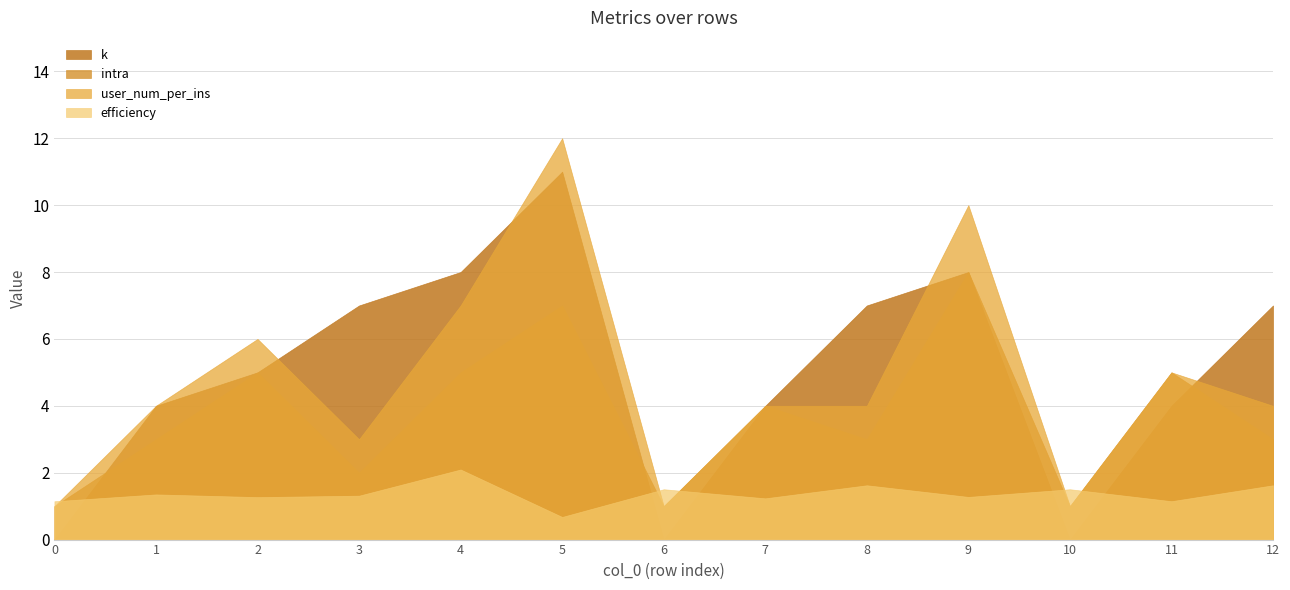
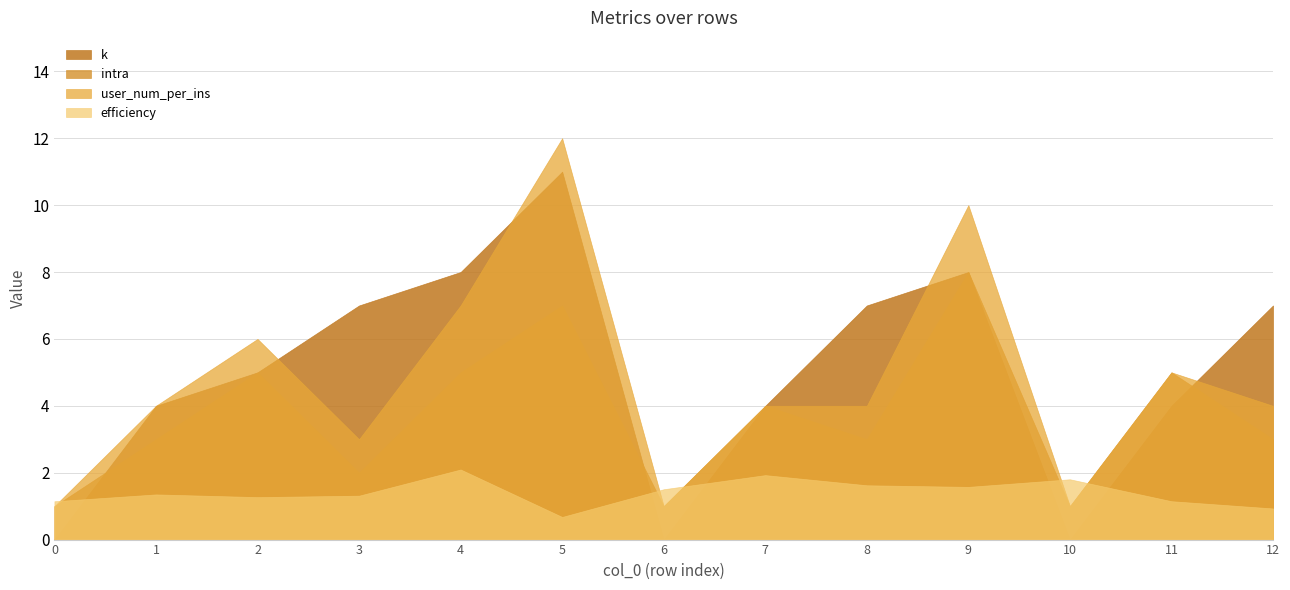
  {
    "efficiency": {
      "0": 1.1,
      "1": 1.4,
      "2": 1.3,
      "3": 1.3,
      "4": 2.1,
      "5": 0.7,
      "6": 1.5,
-     "7": 1.2,
+     "7": 1.9,
      "8": 1.6,
-     "9": 1.3,
-     "10": 1.5,
+     "9": 1.6,
+     "10": 1.8,
      "11": 1.1,
-     "12": 1.6
+     "12": 0.9
    }
  }
